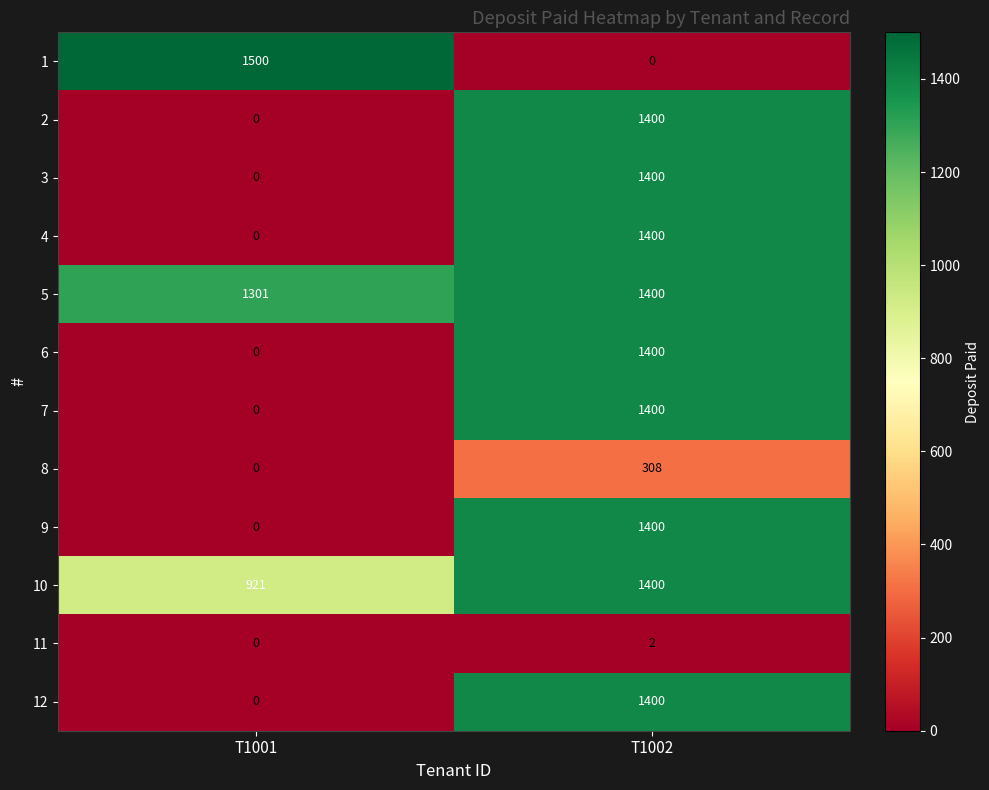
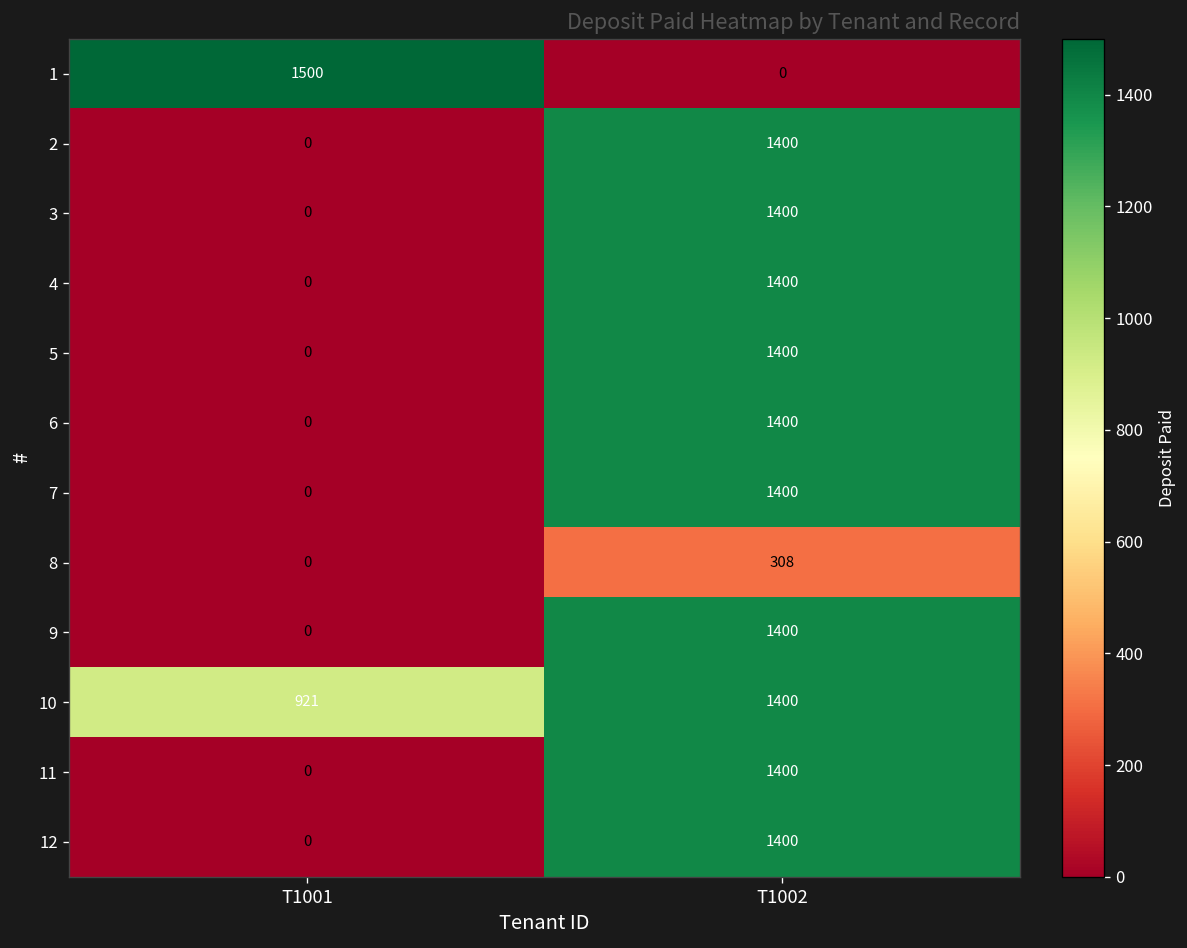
  {
    "1": {
      "T1001": 1500,
      "T1002": 0
    },
    "2": {
      "T1001": 0,
      "T1002": 1400
    },
    "3": {
      "T1001": 0,
      "T1002": 1400
    },
    "4": {
      "T1001": 0,
      "T1002": 1400
    },
    "5": {
-     "T1001": 1301,
+     "T1001": 0,
      "T1002": 1400
    },
    "6": {
      "T1001": 0,
      "T1002": 1400
    },
    "7": {
      "T1001": 0,
      "T1002": 1400
    },
    "8": {
      "T1001": 0,
      "T1002": 308
    },
    "9": {
      "T1001": 0,
      "T1002": 1400
    },
    "10": {
      "T1001": 921,
      "T1002": 1400
    },
    "11": {
      "T1001": 0,
-     "T1002": 2
+     "T1002": 1400
    },
    "12": {
      "T1001": 0,
      "T1002": 1400
    }
  }
